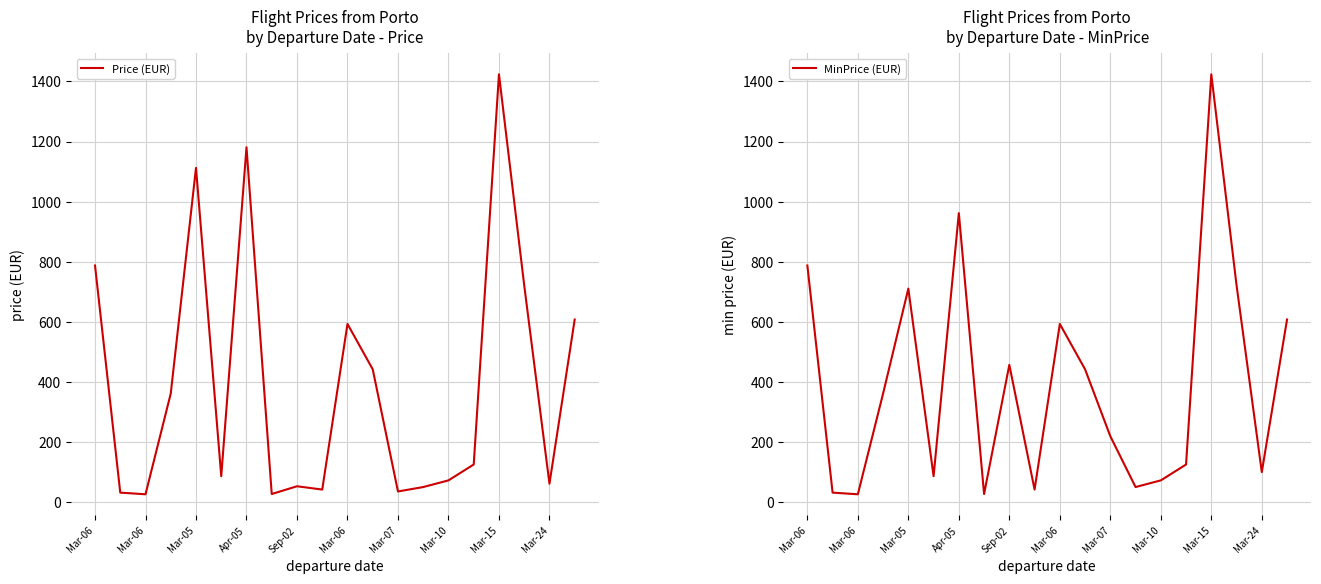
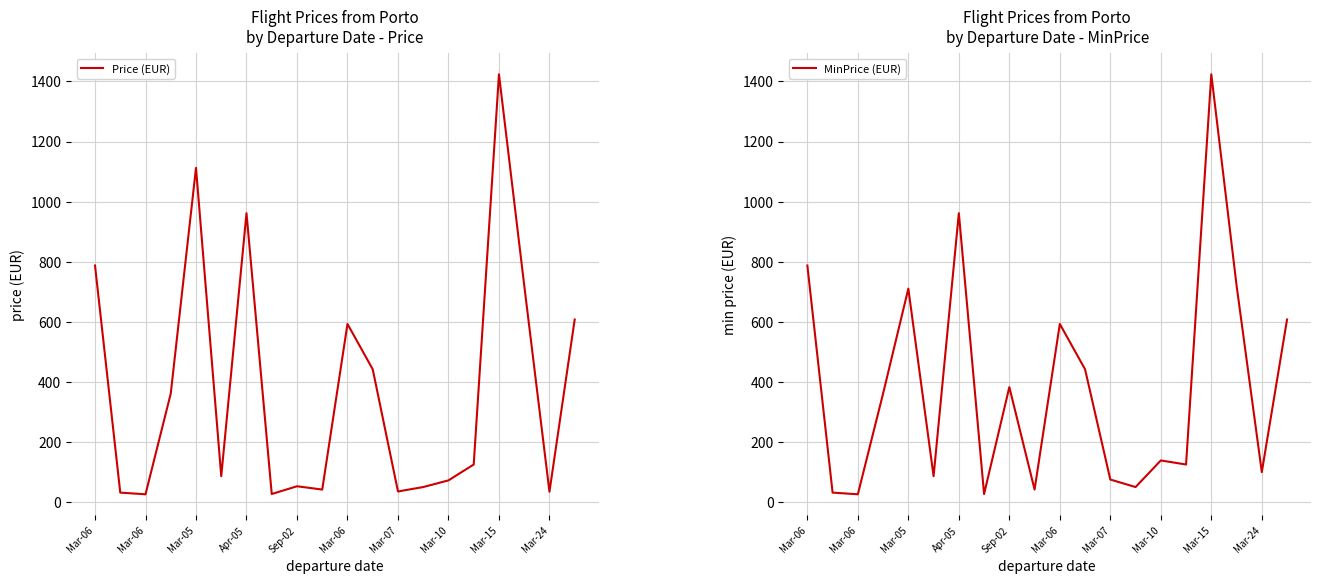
  {
    "Flight Prices from Porto by Departure Date - Price": {
      "Mar-05": 1110,
-     "Apr-05": 1180,
+     "Apr-05": 960,
      "Sep-02": 50,
      "Mar-07": 40,
      "Mar-10": 70,
      "Mar-15": 1420,
-     "Mar-24": 60
+     "Mar-24": 30
    },
    "Flight Prices from Porto by Departure Date - MinPrice": {
      "Mar-05": 710,
      "Apr-05": 960,
-     "Sep-02": 460,
-     "Mar-07": 220,
-     "Mar-10": 70,
+     "Sep-02": 380,
+     "Mar-07": 80,
+     "Mar-10": 140,
      "Mar-15": 1420,
      "Mar-24": 100
    }
  }
